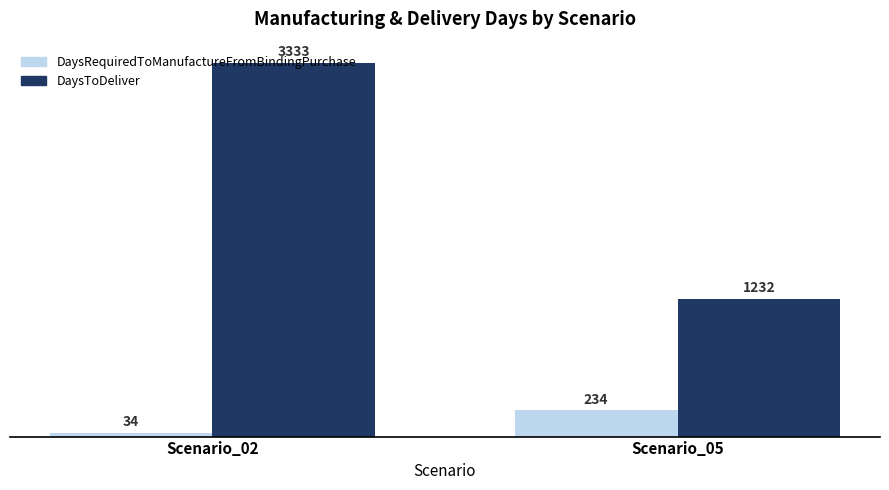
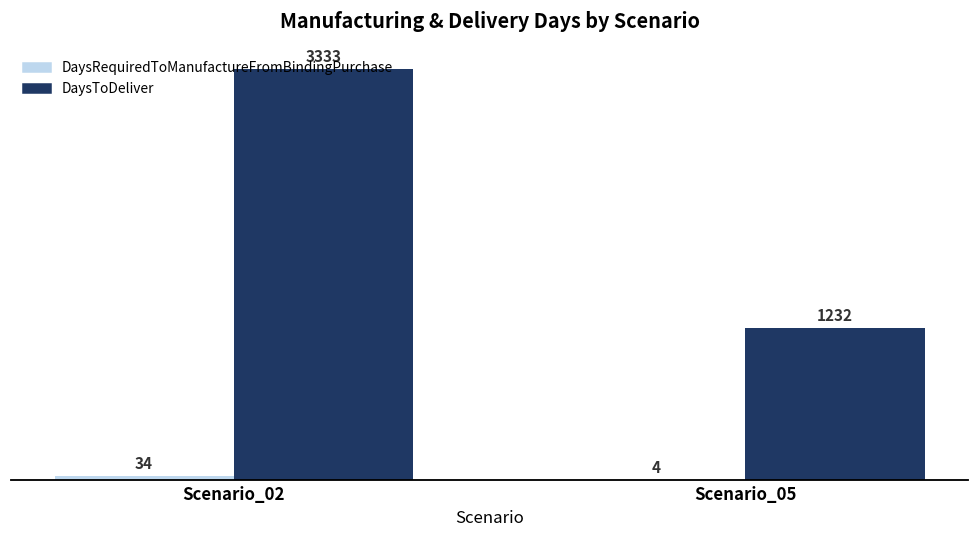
  {
    "DaysRequiredToManufactureFromBindingPurchase": {
      "Scenario_02": 34,
-     "Scenario_05": 234
+     "Scenario_05": 4
    },
    "DaysToDeliver": {
      "Scenario_02": 3333,
      "Scenario_05": 1232
    }
  }
